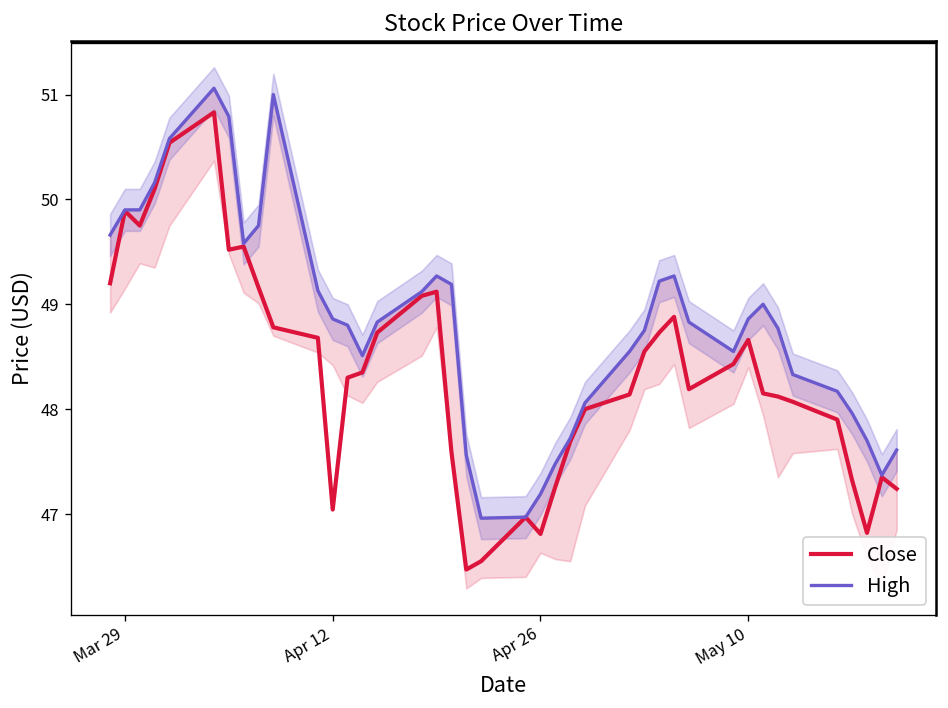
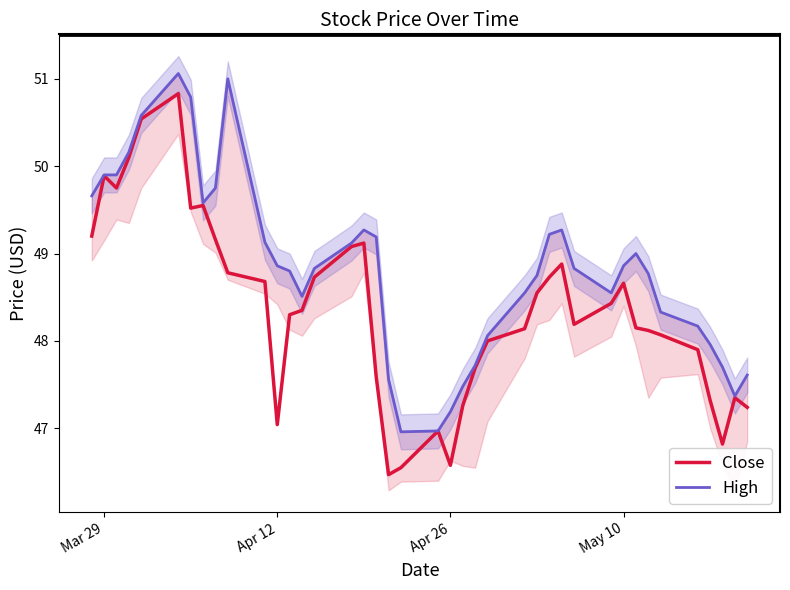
  {
    "Close": {
      "Apr 12": 47.0,
-     "Apr 26": 46.8,
+     "Apr 26": 46.6,
      "May 10": 48.7
    }
  }
